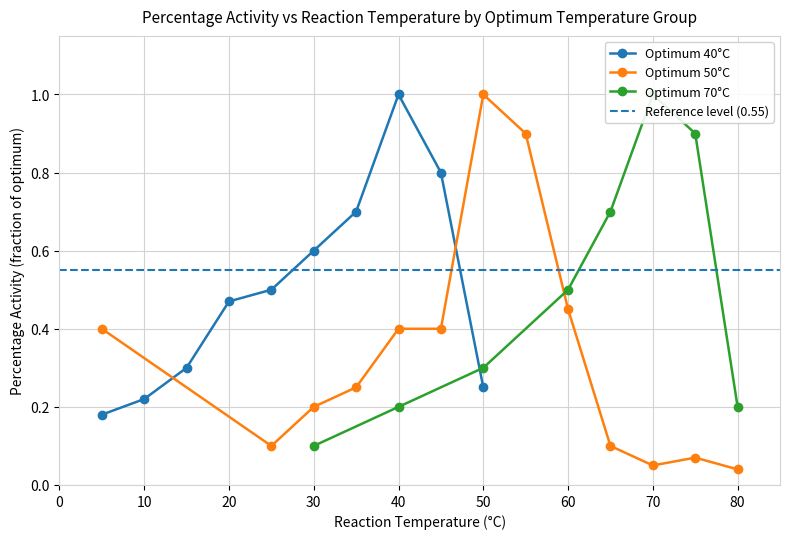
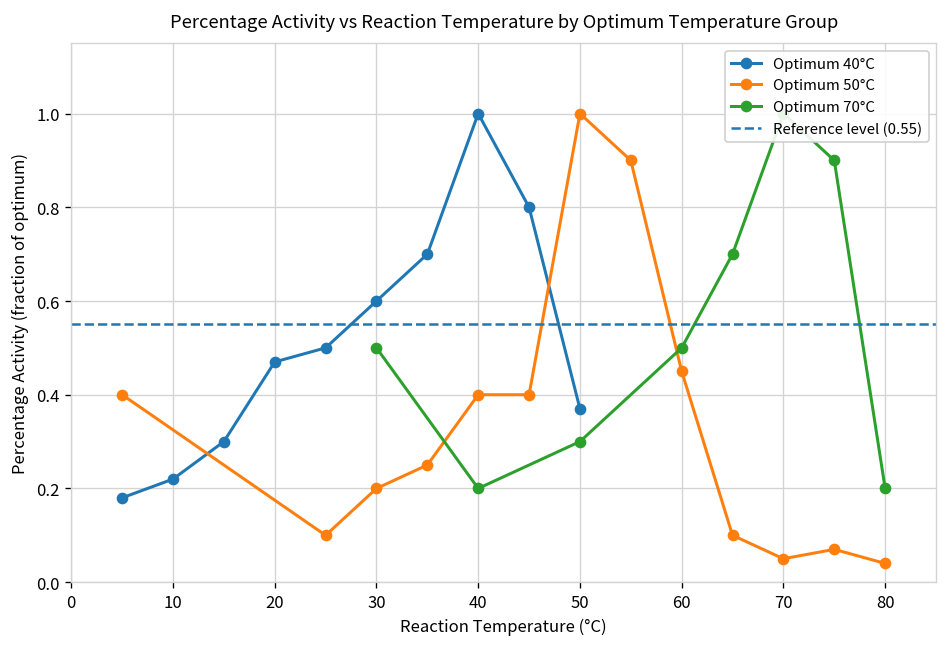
  {
    "Optimum 40°C": {
      "10": 0.22,
      "20": 0.47,
      "30": 0.60,
      "40": 1.00,
-     "50": 0.25
+     "50": 0.37
    },
    "Optimum 50°C": {
      "30": 0.20,
      "40": 0.40,
      "50": 1.00,
      "60": 0.45,
      "70": 0.05,
      "80": 0.04
    },
    "Optimum 70°C": {
-     "30": 0.1,
+     "30": 0.5,
      "40": 0.2,
      "50": 0.3,
      "60": 0.5,
      "80": 0.2
    }
  }
